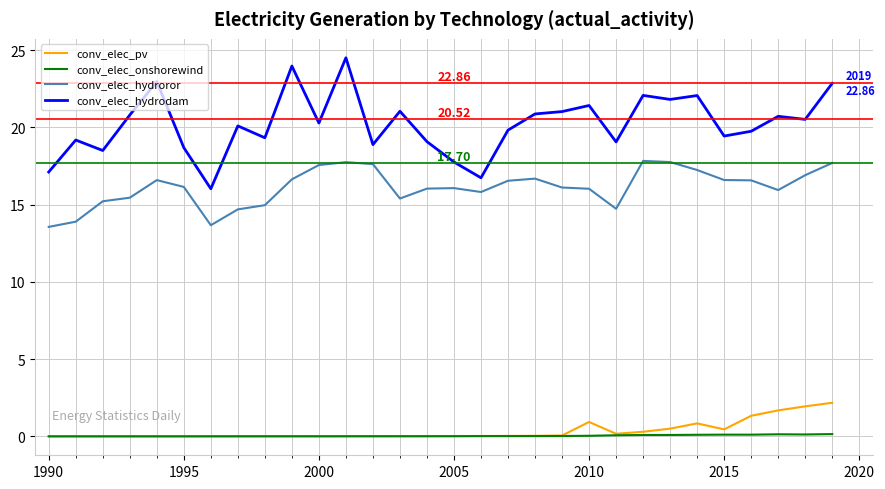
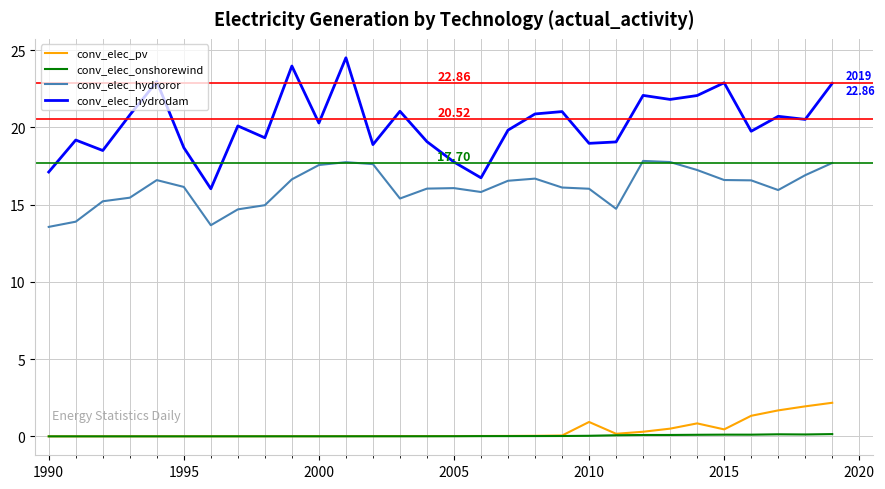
  {
    "conv_elec_pv": {
      "2010": 0.9,
      "2015": 0.5
    },
    "conv_elec_onshorewind": {
      "2010": 0.0,
      "2015": 0.1
    },
    "conv_elec_hydroror": {
      "1990": 13.6,
      "1995": 16.1,
      "2000": 17.6,
      "2005": 16.1,
      "2010": 16.0,
      "2015": 16.6
    },
    "conv_elec_hydrodam": {
      "1990": 17.1,
      "1995": 18.7,
      "2000": 20.3,
-     "2010": 21.4,
-     "2015": 19.4
+     "2010": 19.0,
+     "2015": 22.9
    }
  }
